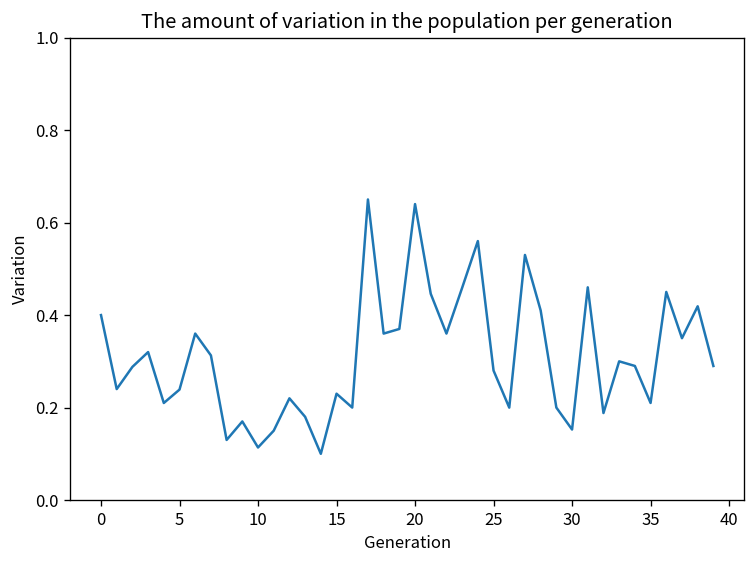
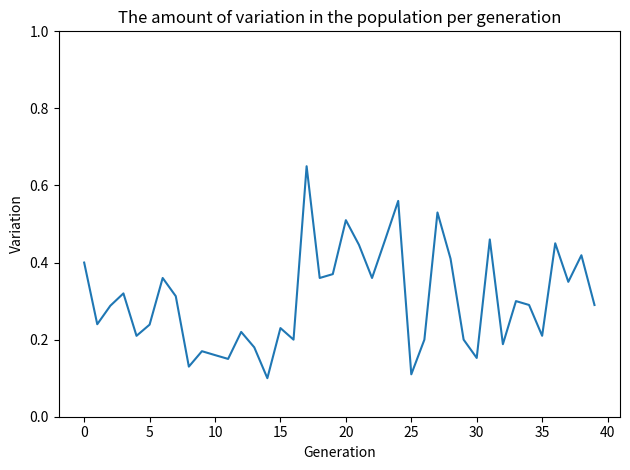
  {
    "0": 0.40,
    "5": 0.24,
-   "10": 0.11,
+   "10": 0.16,
    "15": 0.23,
-   "20": 0.64,
-   "25": 0.28,
+   "20": 0.51,
+   "25": 0.11,
    "30": 0.15,
    "35": 0.21
  }
